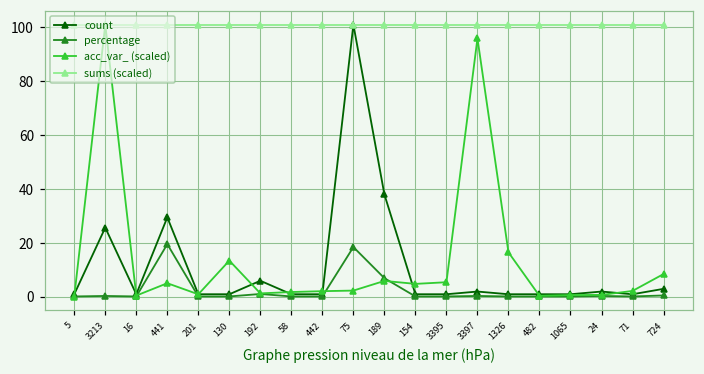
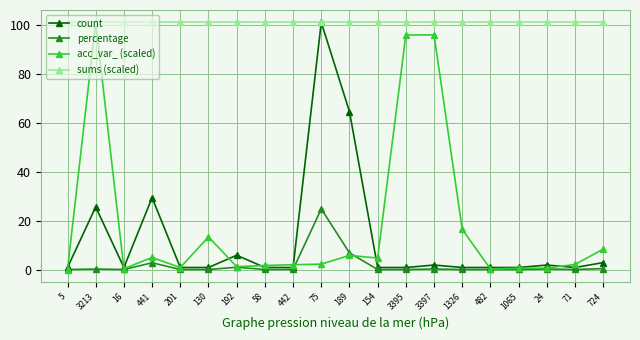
  {
    "count": {
      "3213": 26,
      "441": 30,
      "192": 6,
-     "189": 38,
+     "189": 65,
      "3397": 2,
      "24": 2,
      "724": 3
    },
    "percentage": {
      "3213": 0,
-     "441": 20,
-     "75": 18,
+     "441": 3,
+     "75": 25,
      "3397": 0,
      "724": 1
    },
    "acc_var_ (scaled)": {
      "441": 5,
      "130": 13,
      "442": 2,
      "75": 2,
      "154": 5,
-     "3395": 5,
+     "3395": 96,
      "3397": 96,
      "1326": 17,
      "71": 2,
      "724": 8
    },
    "sums (scaled)": {
      "201": 101,
      "130": 101,
      "192": 101,
      "58": 101,
      "442": 101,
      "189": 101,
      "154": 101,
      "3395": 101,
      "3397": 101,
      "1326": 101,
      "482": 101,
      "1065": 101,
      "24": 101,
      "71": 101,
      "724": 101
    }
  }
